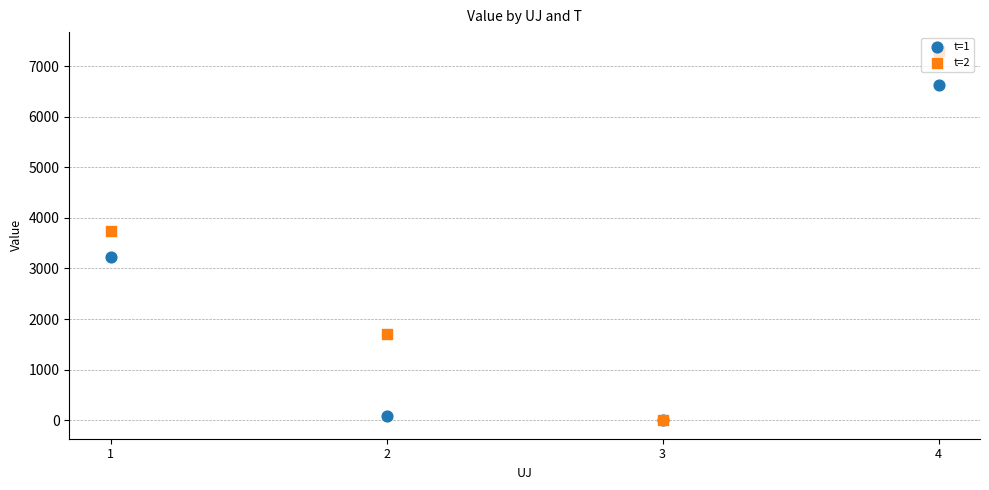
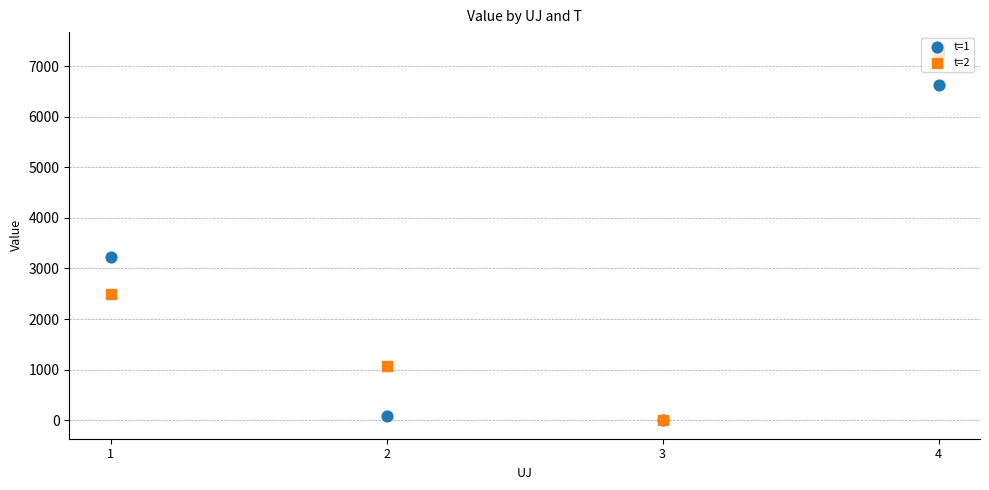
  {
    "t=1": {
      "1": 3200,
      "2": 100,
      "4": 6600
    },
    "t=2": {
-     "1": 3700,
-     "2": 1700
+     "1": 2500,
+     "2": 1100
    }
  }
